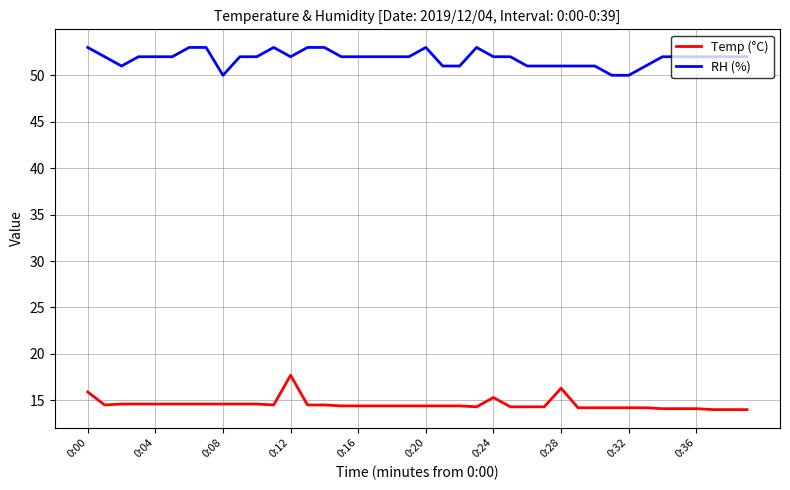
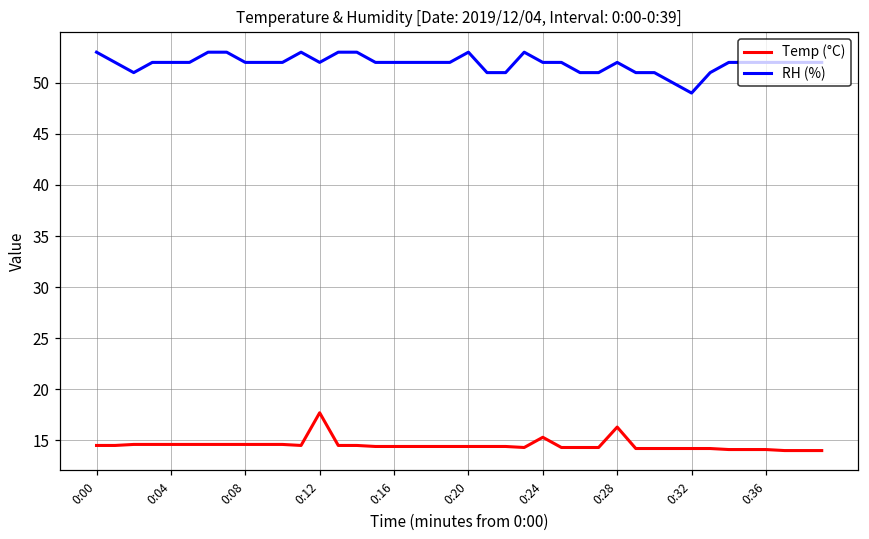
  {
    "Temp (°C)": {
-     "0:00": 16,
+     "0:00": 15,
      "0:04": 15,
      "0:08": 15,
      "0:12": 18,
      "0:16": 14,
      "0:20": 14,
      "0:24": 15,
      "0:28": 16,
      "0:32": 14,
      "0:36": 14
    },
    "RH (%)": {
      "0:00": 53,
      "0:04": 52,
-     "0:08": 50,
+     "0:08": 52,
      "0:12": 52,
      "0:16": 52,
      "0:20": 53,
      "0:24": 52,
-     "0:28": 51,
-     "0:32": 50
+     "0:28": 52,
+     "0:32": 49
    }
  }
